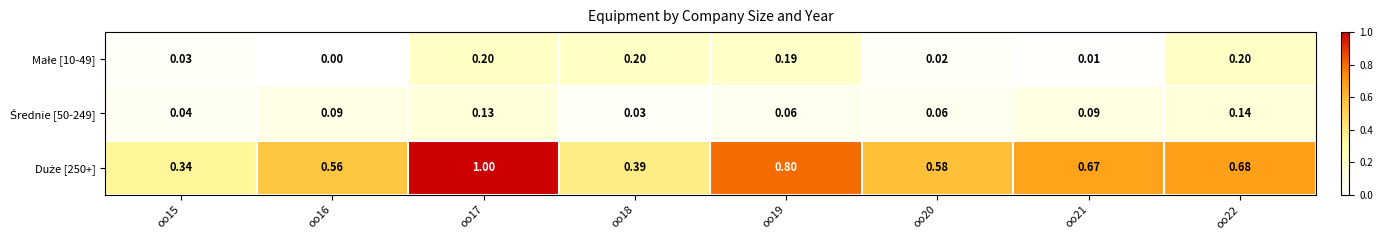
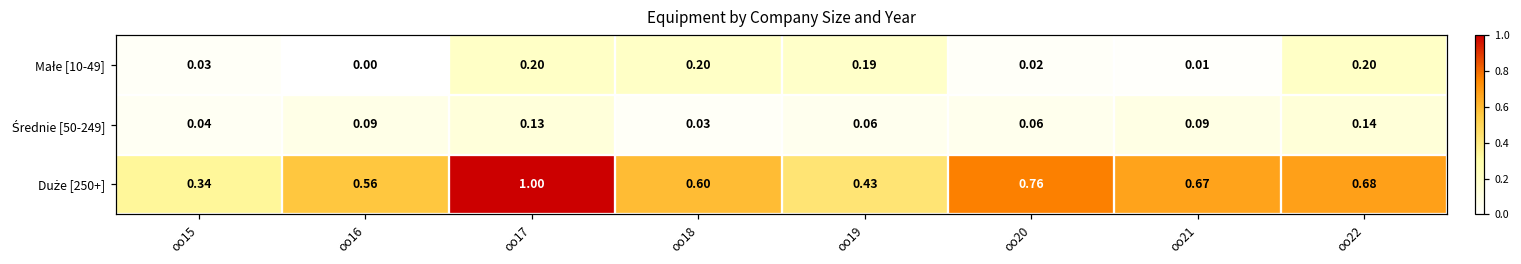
  {
    "Małe [10-49]": {
      "oo15": 0.03,
      "oo16": 0.00,
      "oo17": 0.20,
      "oo18": 0.20,
      "oo19": 0.19,
      "oo20": 0.02,
      "oo21": 0.01,
      "oo22": 0.20
    },
    "Średnie [50-249]": {
      "oo15": 0.04,
      "oo16": 0.09,
      "oo17": 0.13,
      "oo18": 0.03,
      "oo19": 0.06,
      "oo20": 0.06,
      "oo21": 0.09,
      "oo22": 0.14
    },
    "Duże [250+]": {
      "oo15": 0.34,
      "oo16": 0.56,
      "oo17": 1.00,
-     "oo18": 0.39,
-     "oo19": 0.80,
-     "oo20": 0.58,
+     "oo18": 0.60,
+     "oo19": 0.43,
+     "oo20": 0.76,
      "oo21": 0.67,
      "oo22": 0.68
    }
  }
